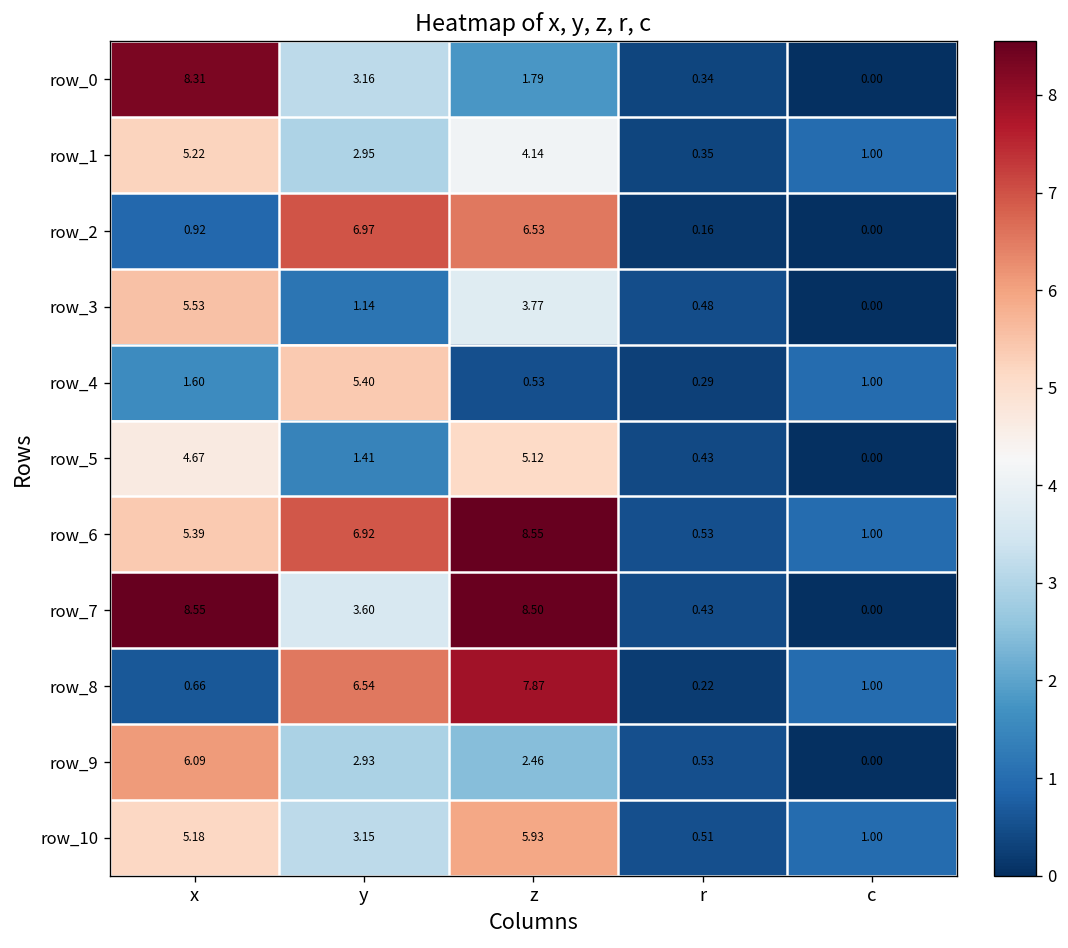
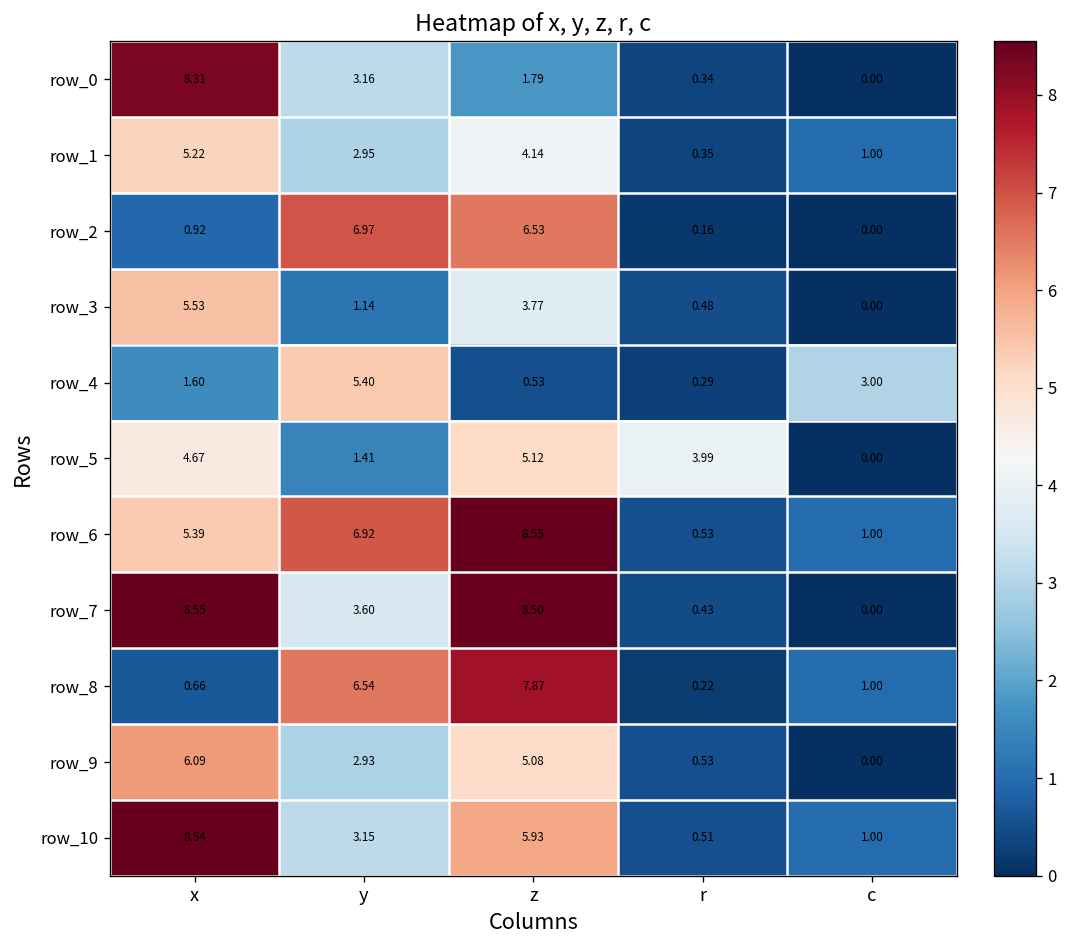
  {
    "row_0": {
      "x": 8.31,
      "y": 3.16,
      "z": 1.79,
      "r": 0.34,
      "c": 0.00
    },
    "row_1": {
      "x": 5.22,
      "y": 2.95,
      "z": 4.14,
      "r": 0.35,
      "c": 1.00
    },
    "row_2": {
      "x": 0.92,
      "y": 6.97,
      "z": 6.53,
      "r": 0.16,
      "c": 0.00
    },
    "row_3": {
      "x": 5.53,
      "y": 1.14,
      "z": 3.77,
      "r": 0.48,
      "c": 0.00
    },
    "row_4": {
      "x": 1.60,
      "y": 5.40,
      "z": 0.53,
      "r": 0.29,
-     "c": 1.00
+     "c": 3.00
    },
    "row_5": {
      "x": 4.67,
      "y": 1.41,
      "z": 5.12,
-     "r": 0.43,
+     "r": 3.99,
      "c": 0.00
    },
    "row_6": {
      "x": 5.39,
      "y": 6.92,
      "z": 8.55,
      "r": 0.53,
      "c": 1.00
    },
    "row_7": {
      "x": 8.55,
      "y": 3.60,
      "z": 8.50,
      "r": 0.43,
      "c": 0.00
    },
    "row_8": {
      "x": 0.66,
      "y": 6.54,
      "z": 7.87,
      "r": 0.22,
      "c": 1.00
    },
    "row_9": {
      "x": 6.09,
      "y": 2.93,
-     "z": 2.46,
+     "z": 5.08,
      "r": 0.53,
      "c": 0.00
    },
    "row_10": {
-     "x": 5.18,
+     "x": 8.54,
      "y": 3.15,
      "z": 5.93,
      "r": 0.51,
      "c": 1.00
    }
  }
